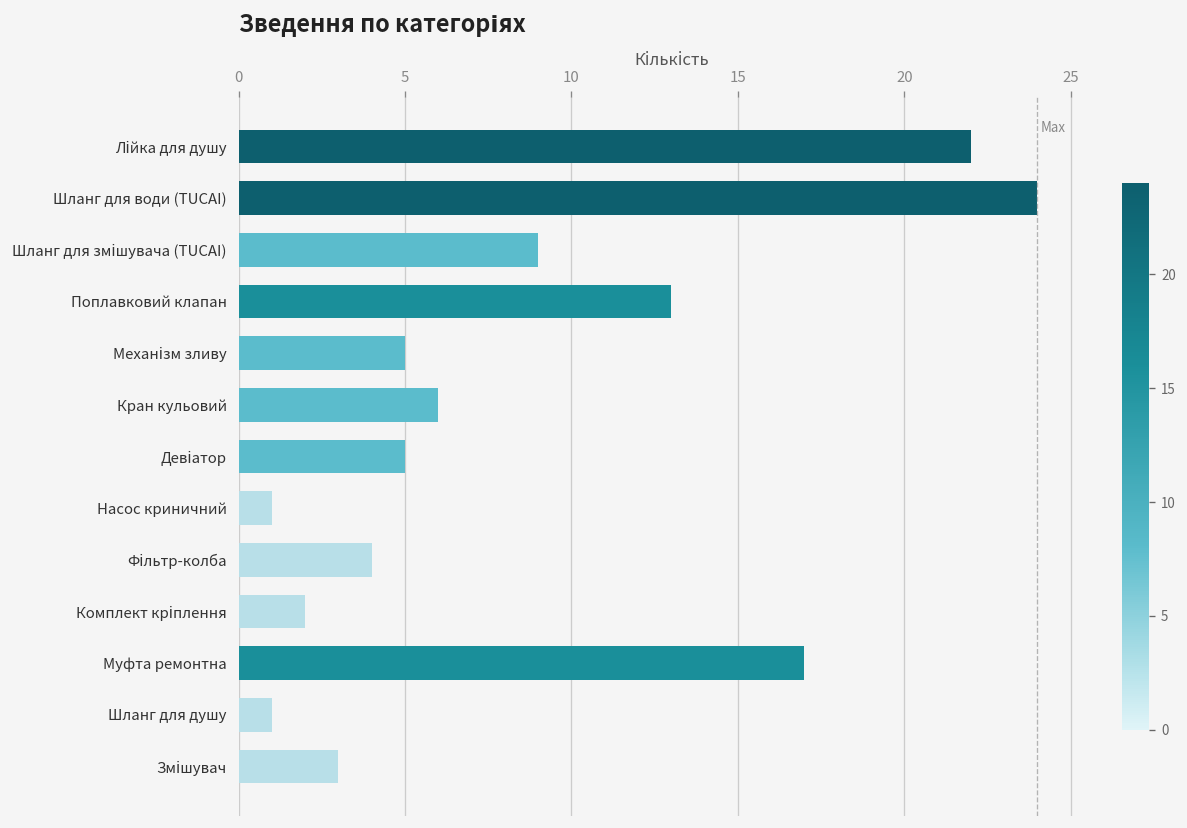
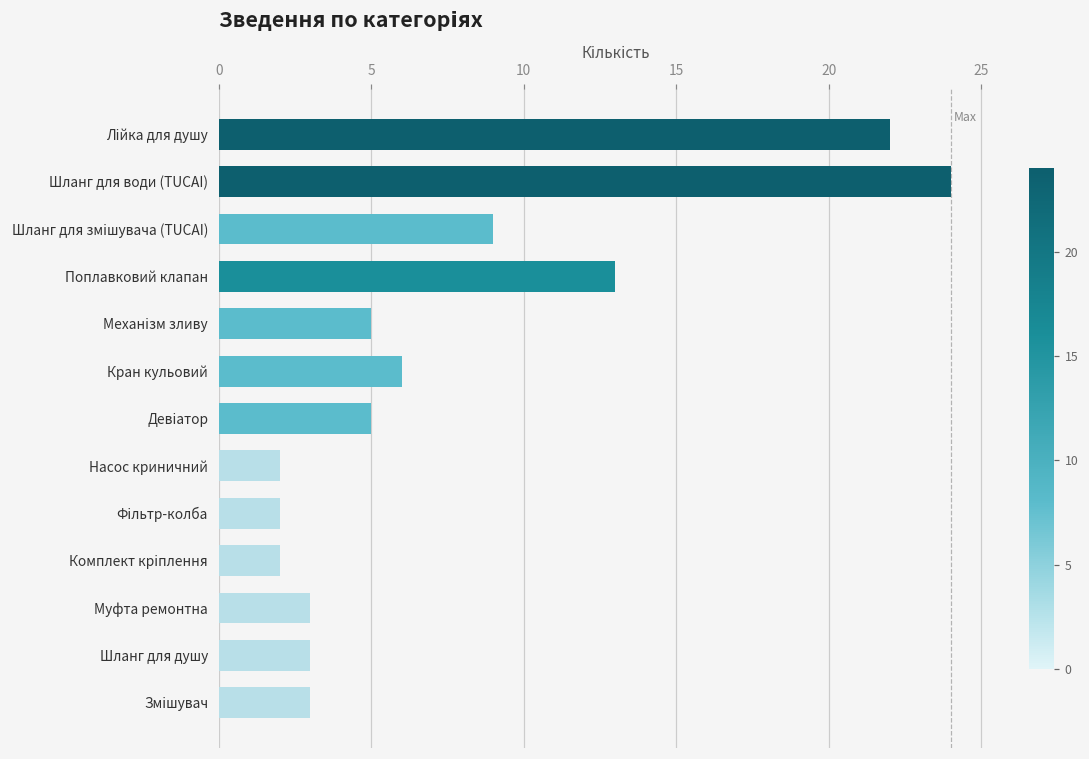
  {
    "Лійка для душу": 22,
    "Шланг для води (TUCAI)": 24,
    "Шланг для змішувача (TUCAI)": 9,
    "Поплавковий клапан": 13,
    "Механізм зливу": 5,
    "Кран кульовий": 6,
    "Девіатор": 5,
-   "Насос криничний": 1,
-   "Фільтр-колба": 4,
+   "Насос криничний": 2,
+   "Фільтр-колба": 2,
    "Комплект кріплення": 2,
-   "Муфта ремонтна": 17,
-   "Шланг для душу": 1,
+   "Муфта ремонтна": 3,
+   "Шланг для душу": 3,
    "Змішувач": 3
  }
